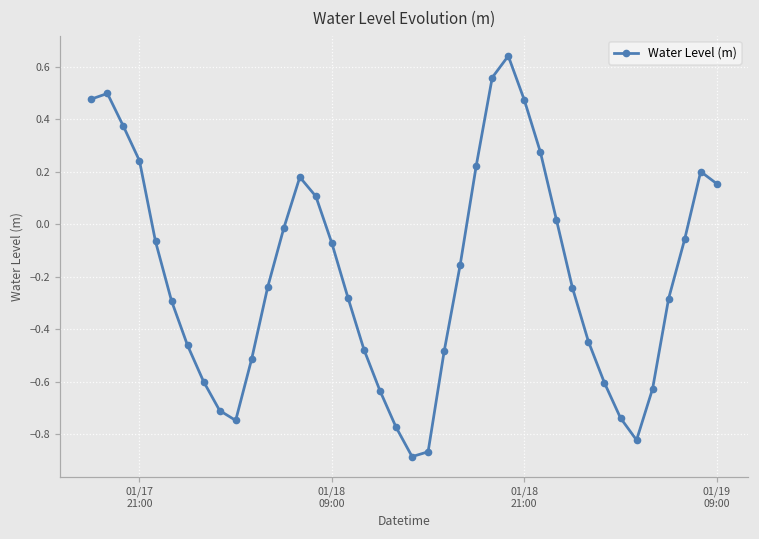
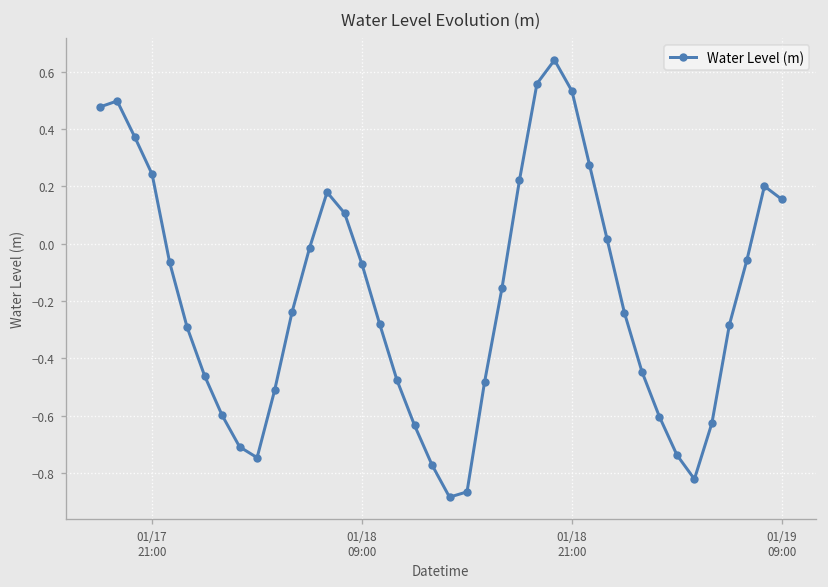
  {
    "01/17 21:00": 0.24,
    "01/18 09:00": -0.07,
-   "01/18 21:00": 0.47,
+   "01/18 21:00": 0.53,
    "01/19 09:00": 0.15
  }
